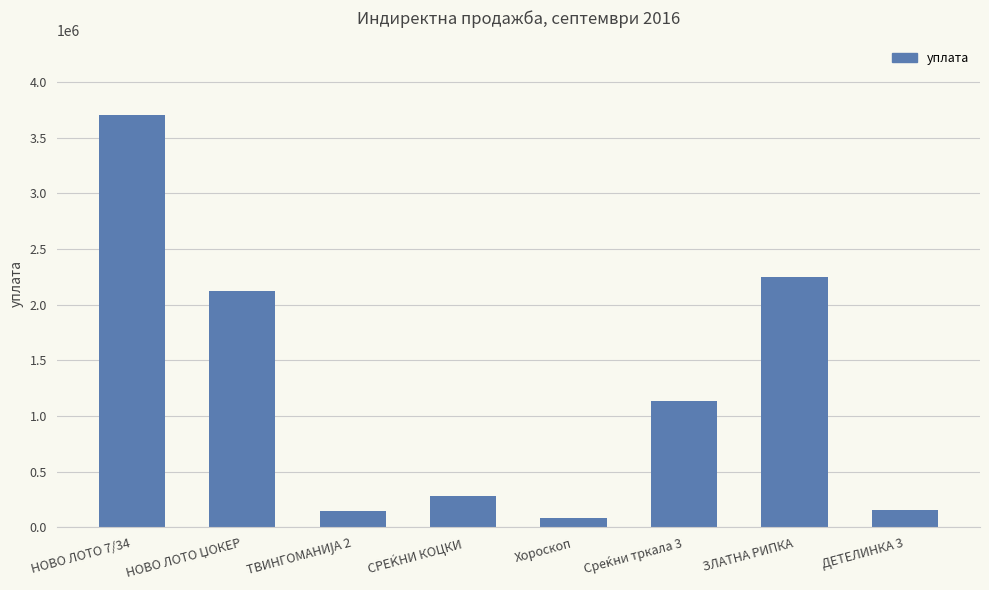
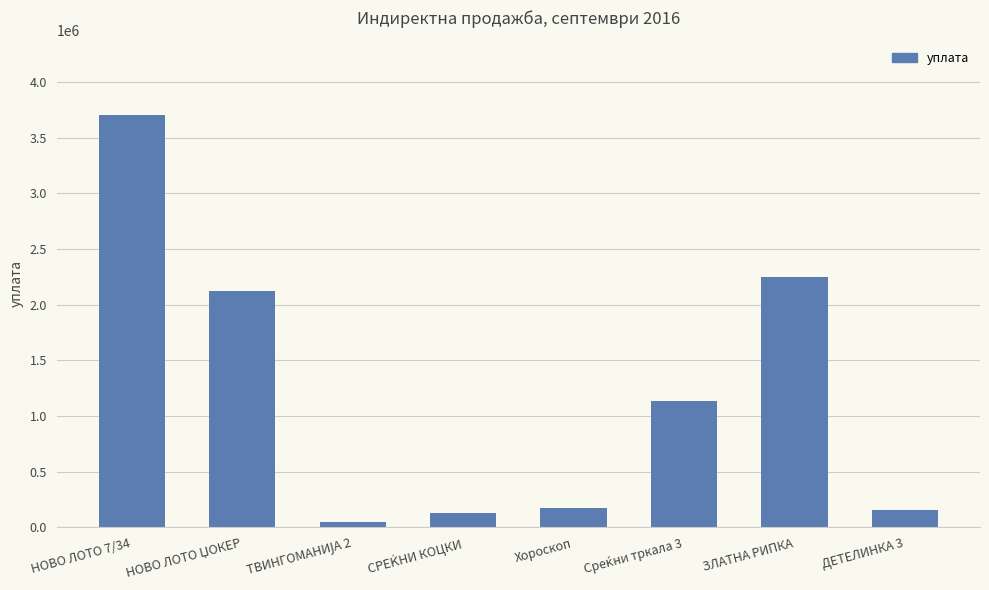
  {
    "НОВО ЛОТО 7/34": 3710000,
    "НОВО ЛОТО ЏОКЕР": 2120000,
-   "ТВИНГОМАНИЈА 2": 150000,
-   "СРЕЌНИ КОЦКИ": 280000,
-   "Хороскоп": 80000,
+   "ТВИНГОМАНИЈА 2": 40000,
+   "СРЕЌНИ КОЦКИ": 130000,
+   "Хороскоп": 170000,
    "Среќни тркала 3": 1140000,
    "ЗЛАТНА РИПКА": 2250000,
    "ДЕТЕЛИНКА 3": 150000
  }
